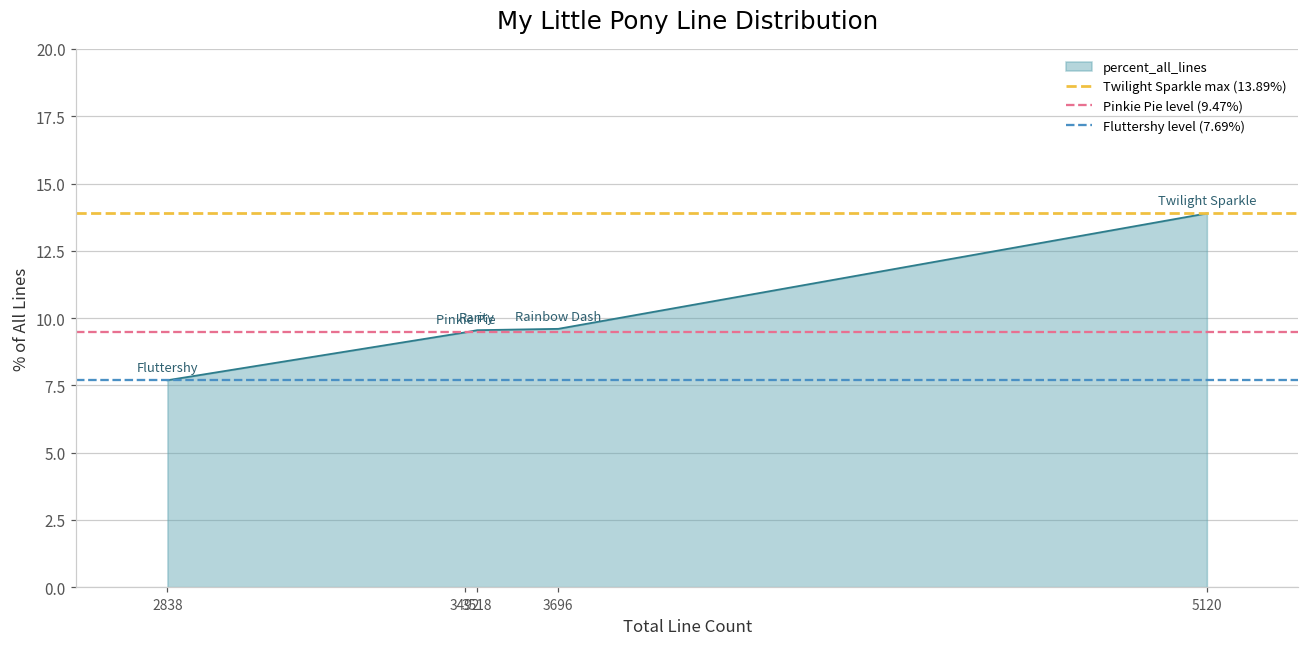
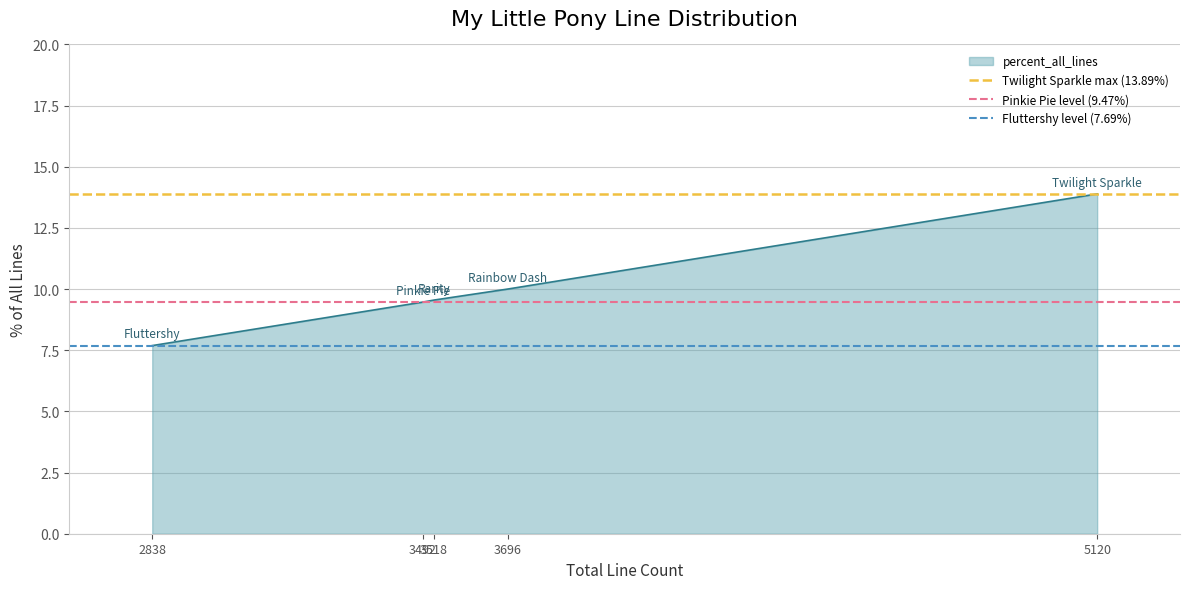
  {
    "2838": 7.7,
-   "3696": 9.6,
+   "3696": 10.0,
    "5120": 13.9
  }
